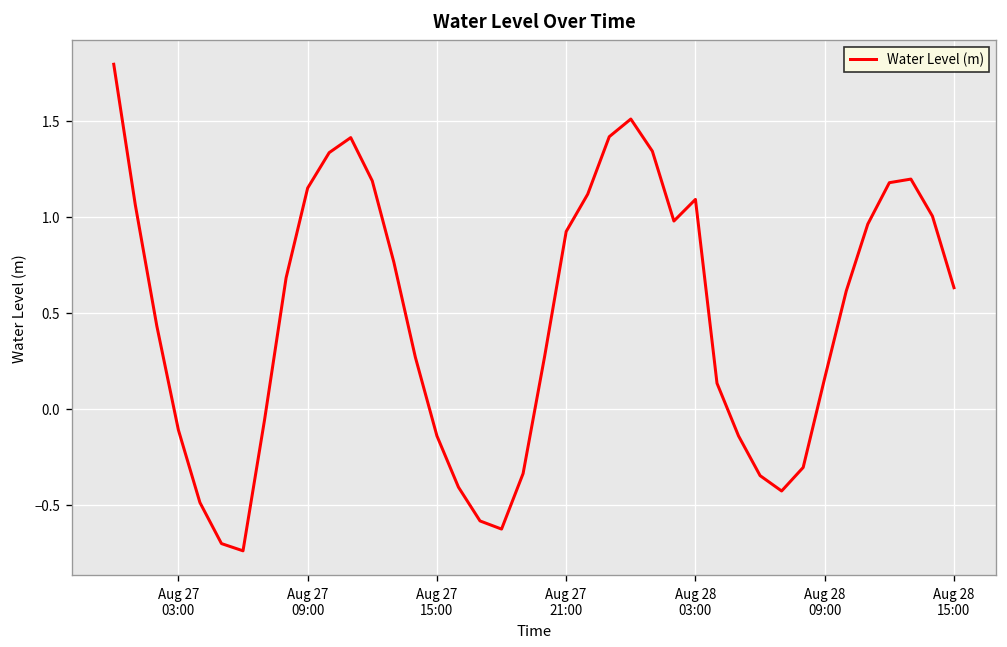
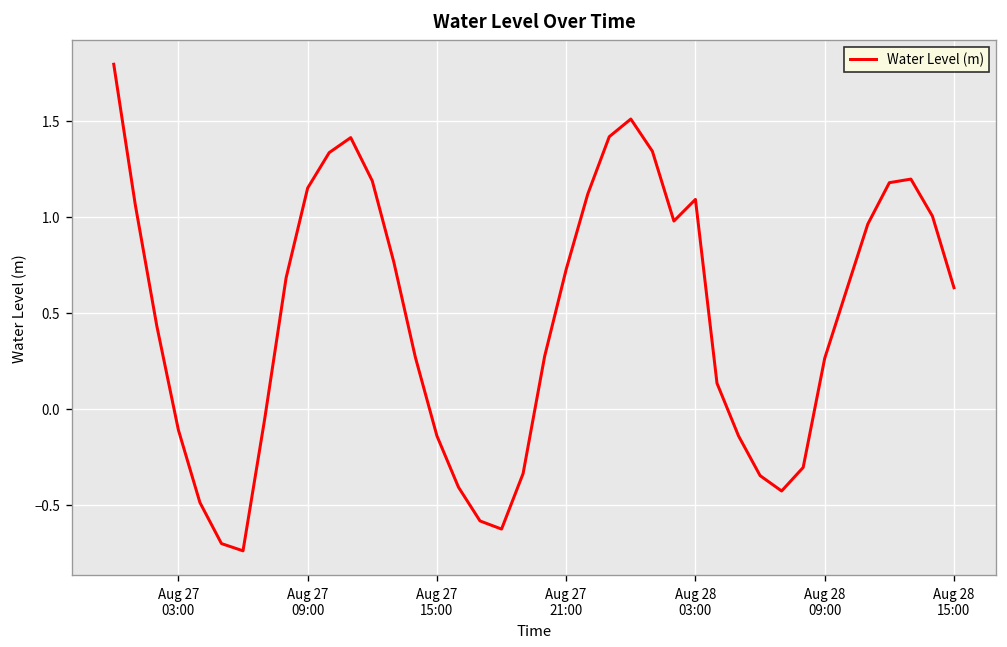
  {
    "Aug 27 03:00": -0.11,
    "Aug 27 09:00": 1.15,
    "Aug 27 15:00": -0.14,
-   "Aug 27 21:00": 0.92,
+   "Aug 27 21:00": 0.73,
    "Aug 28 03:00": 1.09,
-   "Aug 28 09:00": 0.16,
+   "Aug 28 09:00": 0.26,
    "Aug 28 15:00": 0.63
  }
